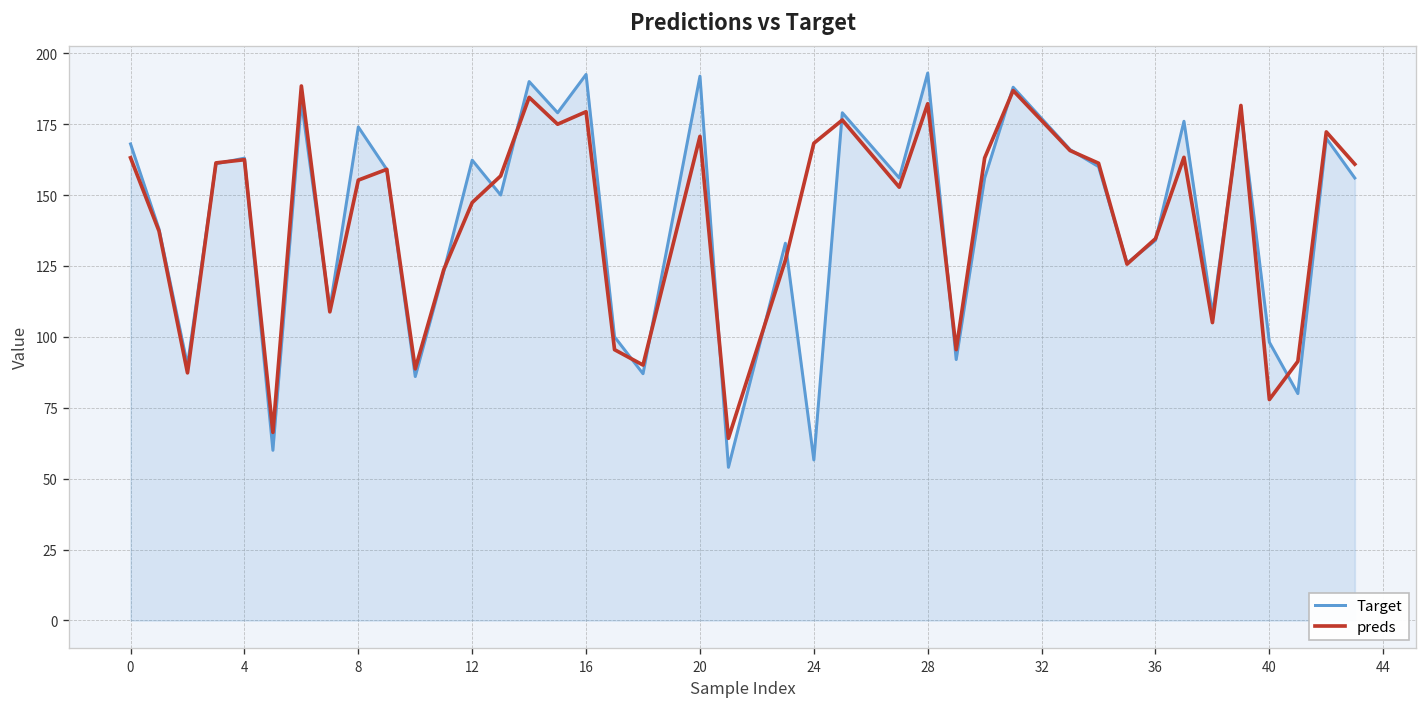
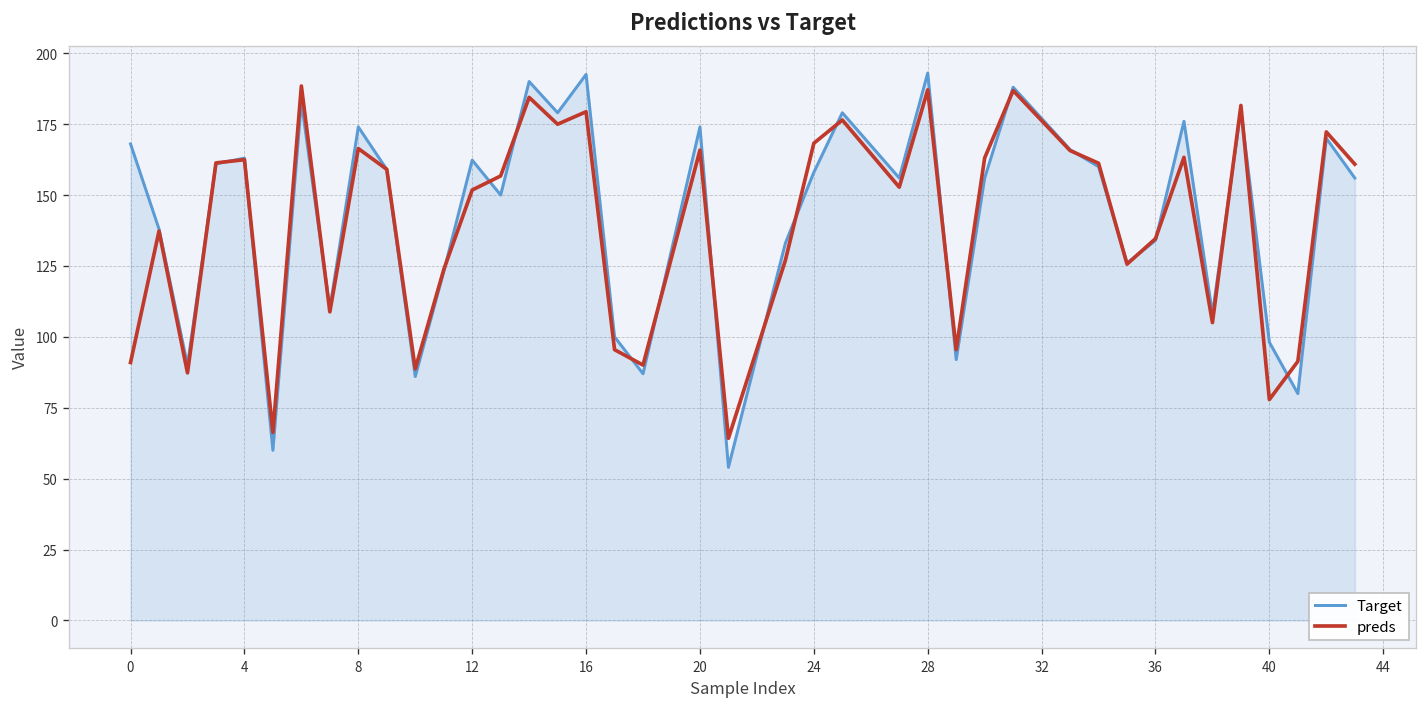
  {
    "Target": {
      "0": 168,
      "8": 174,
      "12": 162,
      "16": 193,
-     "20": 192,
-     "24": 57,
+     "20": 174,
+     "24": 158,
      "28": 193,
      "40": 98
    },
    "preds": {
-     "0": 163,
-     "8": 155,
-     "12": 147,
+     "0": 91,
+     "8": 166,
+     "12": 152,
      "16": 179,
-     "20": 171,
+     "20": 166,
      "24": 168,
-     "28": 182,
+     "28": 187,
      "40": 78
    }
  }
